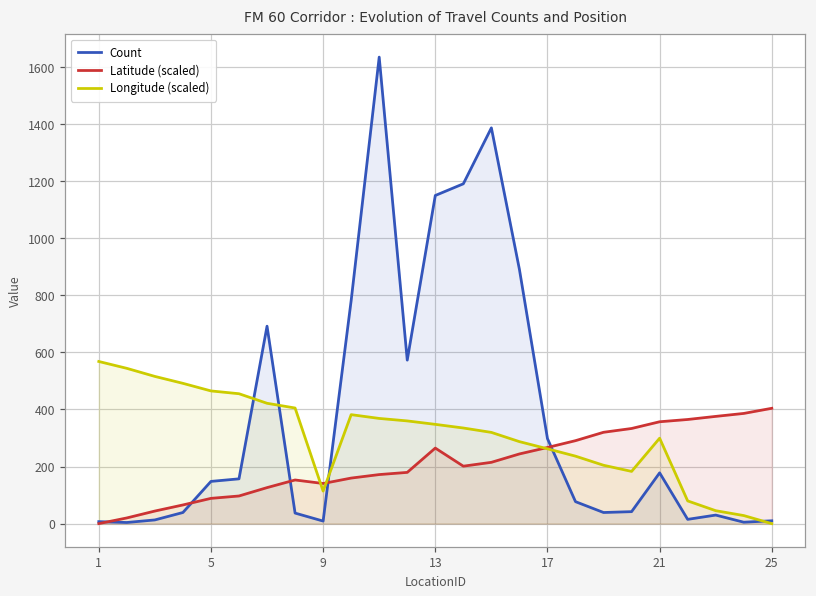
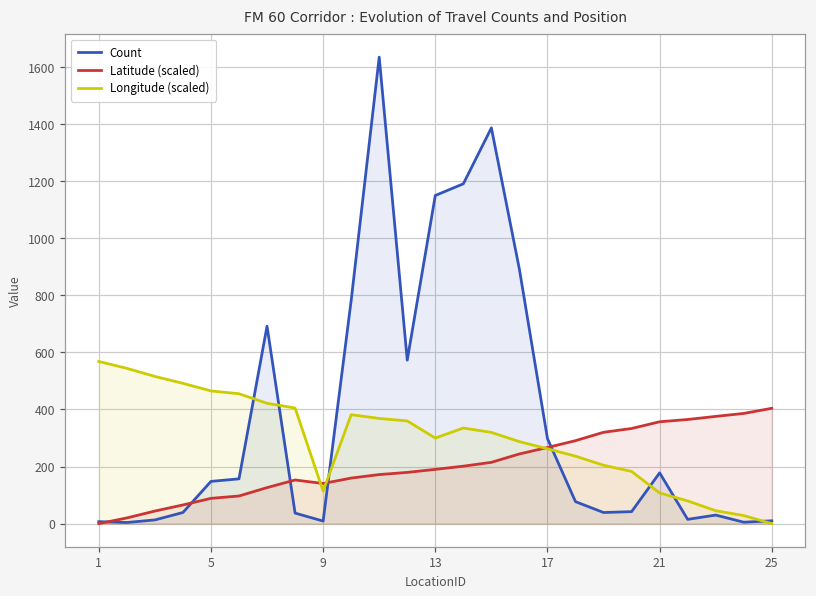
  {
    "Count": {
      "5": 150,
      "9": 10,
      "13": 1150,
      "17": 300,
      "21": 180,
      "25": 10
    },
    "Latitude (scaled)": {
      "5": 90,
      "9": 140,
-     "13": 260,
+     "13": 190,
      "21": 360,
      "25": 400
    },
    "Longitude (scaled)": {
      "1": 570,
      "5": 470,
      "9": 110,
-     "13": 350,
-     "21": 300,
+     "13": 300,
+     "21": 110,
      "25": 0
    }
  }
